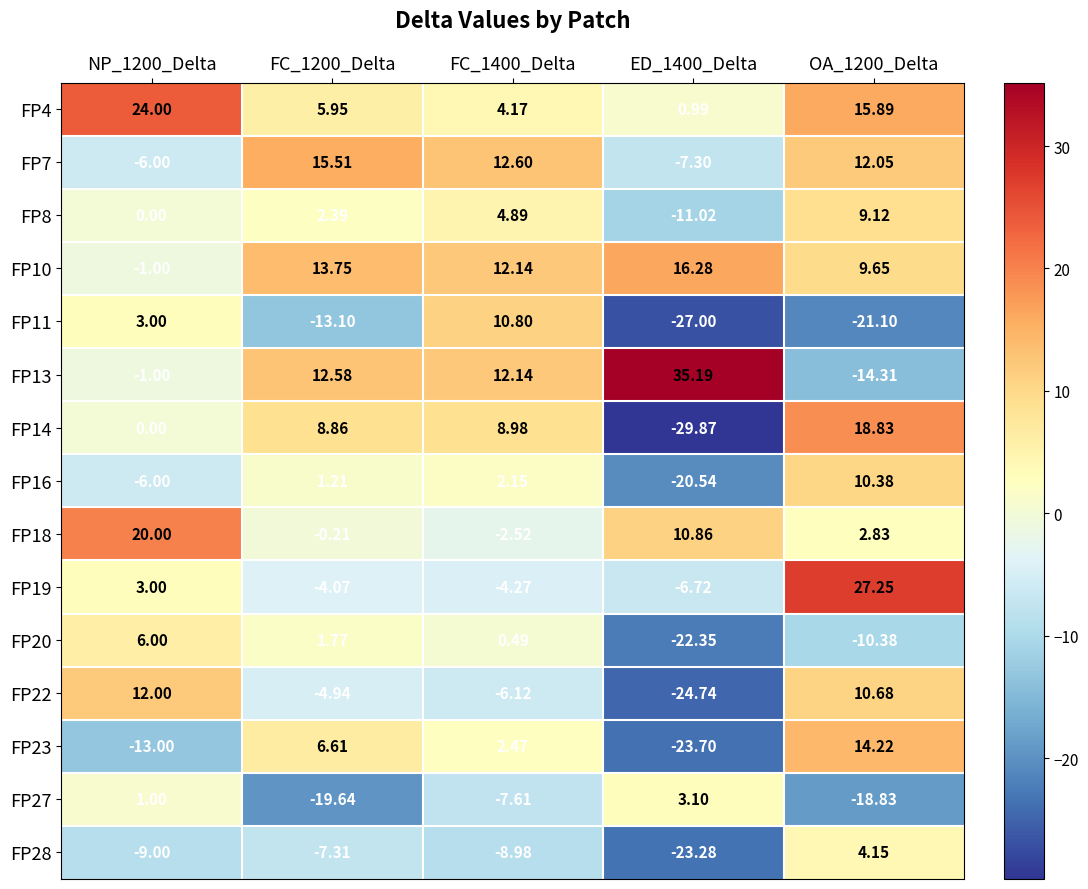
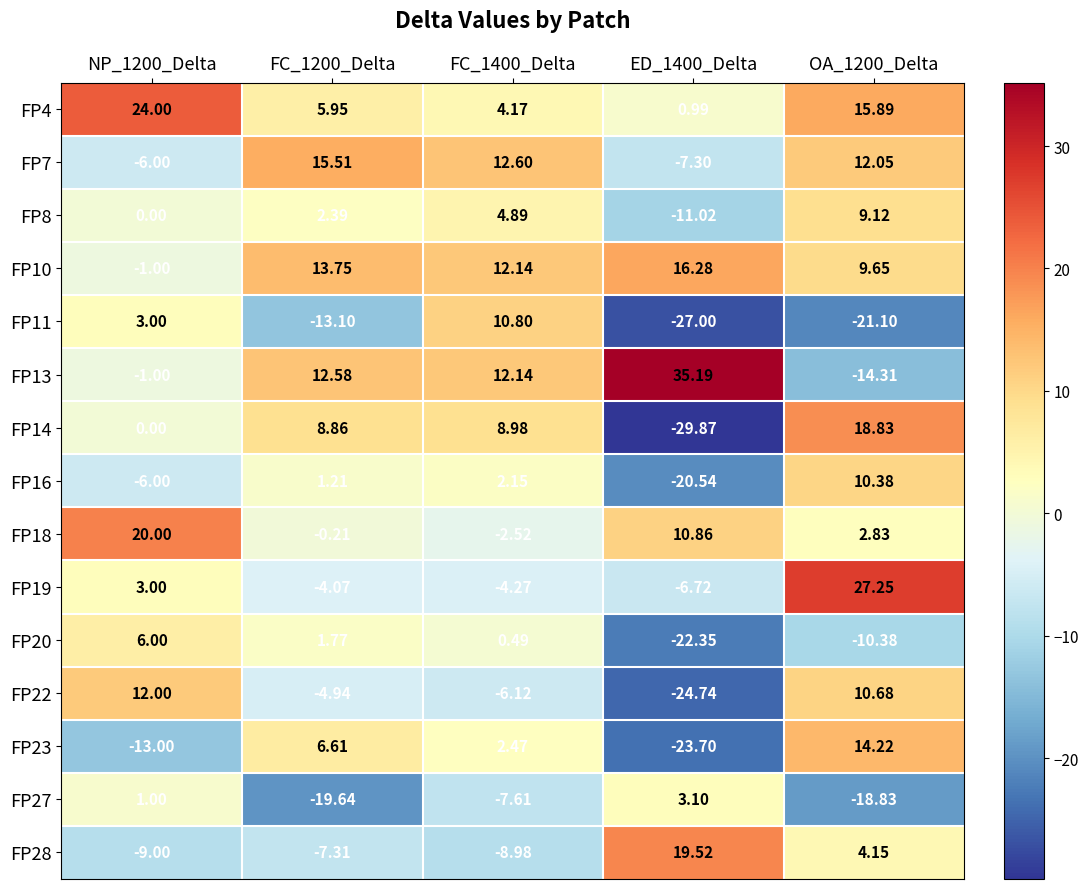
  {
    "FP4": {
      "NP_1200_Delta": 24.00,
      "FC_1200_Delta": 5.95,
      "FC_1400_Delta": 4.17,
      "ED_1400_Delta": 0.99,
      "OA_1200_Delta": 15.89
    },
    "FP7": {
      "NP_1200_Delta": -6.00,
      "FC_1200_Delta": 15.51,
      "FC_1400_Delta": 12.60,
      "ED_1400_Delta": -7.30,
      "OA_1200_Delta": 12.05
    },
    "FP8": {
      "FC_1200_Delta": 2.39,
      "FC_1400_Delta": 4.89,
      "ED_1400_Delta": -11.02,
      "OA_1200_Delta": 9.12
    },
    "FP10": {
      "FC_1200_Delta": 13.75,
      "FC_1400_Delta": 12.14,
      "ED_1400_Delta": 16.28,
      "OA_1200_Delta": 9.65
    },
    "FP11": {
      "NP_1200_Delta": 3.00,
      "FC_1200_Delta": -13.10,
      "FC_1400_Delta": 10.80,
      "ED_1400_Delta": -27.00,
      "OA_1200_Delta": -21.10
    },
    "FP13": {
      "FC_1200_Delta": 12.58,
      "FC_1400_Delta": 12.14,
      "ED_1400_Delta": 35.19,
      "OA_1200_Delta": -14.31
    },
    "FP14": {
      "FC_1200_Delta": 8.86,
      "FC_1400_Delta": 8.98,
      "ED_1400_Delta": -29.87,
      "OA_1200_Delta": 18.83
    },
    "FP16": {
      "NP_1200_Delta": -6.00,
      "FC_1200_Delta": 1.21,
      "FC_1400_Delta": 2.15,
      "ED_1400_Delta": -20.54,
      "OA_1200_Delta": 10.38
    },
    "FP18": {
      "NP_1200_Delta": 20.00,
      "ED_1400_Delta": 10.86,
      "OA_1200_Delta": 2.83
    },
    "FP19": {
      "NP_1200_Delta": 3.00,
      "ED_1400_Delta": -6.72,
      "OA_1200_Delta": 27.25
    },
    "FP20": {
      "NP_1200_Delta": 6.00,
      "FC_1200_Delta": 1.77,
      "ED_1400_Delta": -22.35,
      "OA_1200_Delta": -10.38
    },
    "FP22": {
      "NP_1200_Delta": 12.00,
      "FC_1400_Delta": -6.12,
      "ED_1400_Delta": -24.74,
      "OA_1200_Delta": 10.68
    },
    "FP23": {
      "NP_1200_Delta": -13.00,
      "FC_1200_Delta": 6.61,
      "FC_1400_Delta": 2.47,
      "ED_1400_Delta": -23.70,
      "OA_1200_Delta": 14.22
    },
    "FP27": {
      "NP_1200_Delta": 1.00,
      "FC_1200_Delta": -19.64,
      "FC_1400_Delta": -7.61,
      "ED_1400_Delta": 3.10,
      "OA_1200_Delta": -18.83
    },
    "FP28": {
      "NP_1200_Delta": -9.00,
      "FC_1200_Delta": -7.31,
      "FC_1400_Delta": -8.98,
-     "ED_1400_Delta": -23.28,
+     "ED_1400_Delta": 19.52,
      "OA_1200_Delta": 4.15
    }
  }
